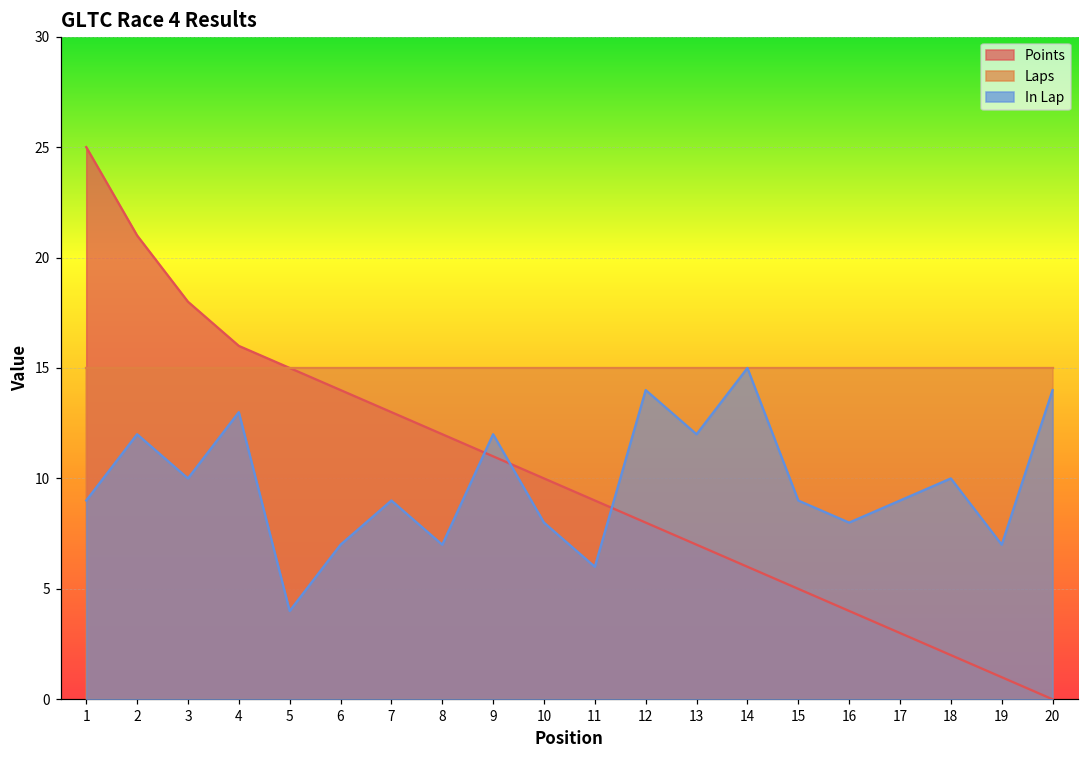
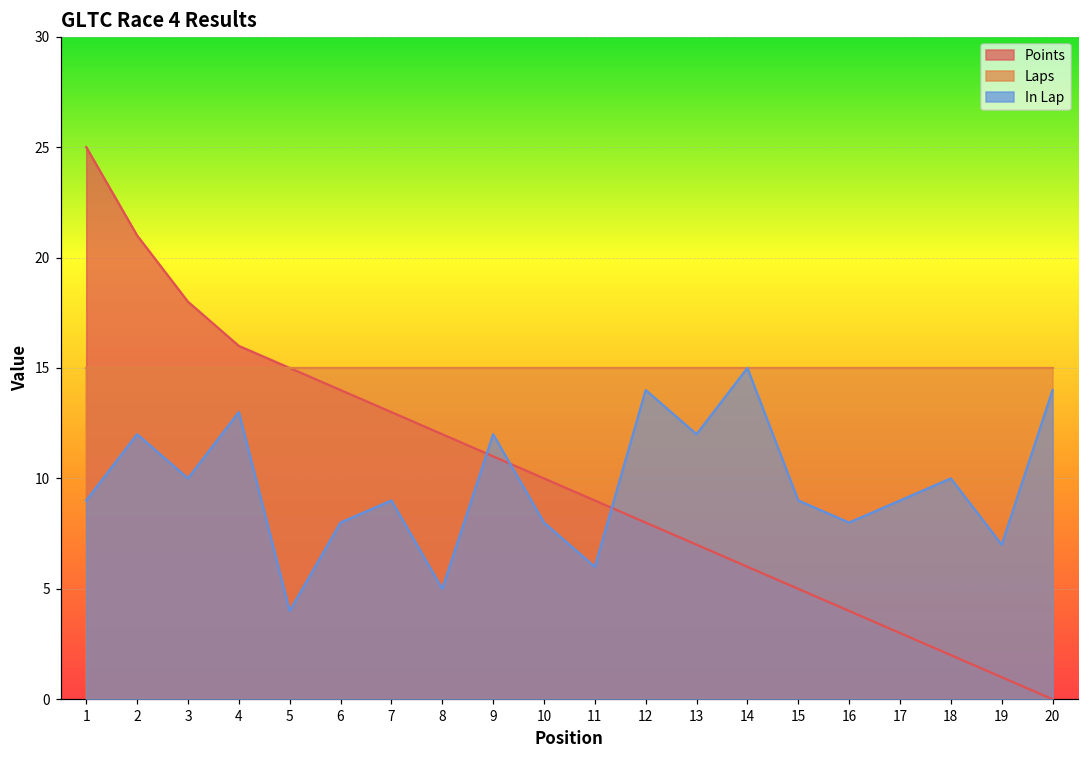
  {
    "In Lap": {
      "1": 9,
      "2": 12,
      "3": 10,
      "4": 13,
      "5": 4,
-     "6": 7,
+     "6": 8,
      "7": 9,
-     "8": 7,
+     "8": 5,
      "9": 12,
      "10": 8,
      "11": 6,
      "12": 14,
      "13": 12,
      "15": 9,
      "16": 8,
      "17": 9,
      "18": 10,
      "19": 7,
      "20": 14
    }
  }
